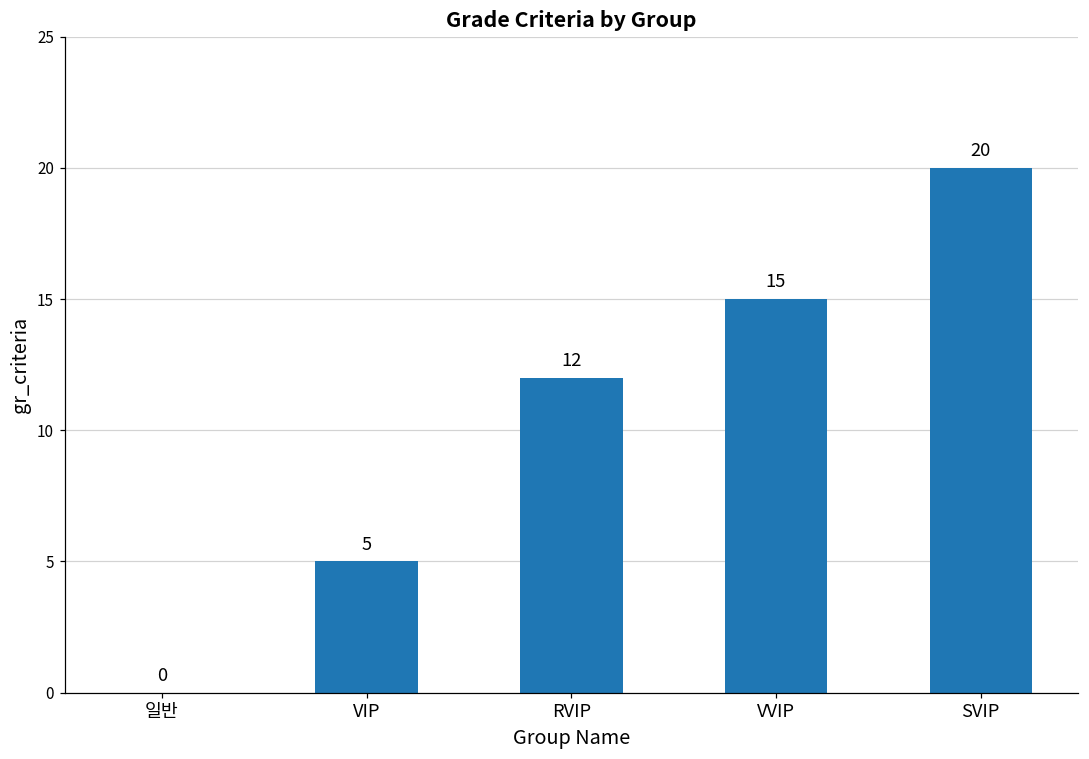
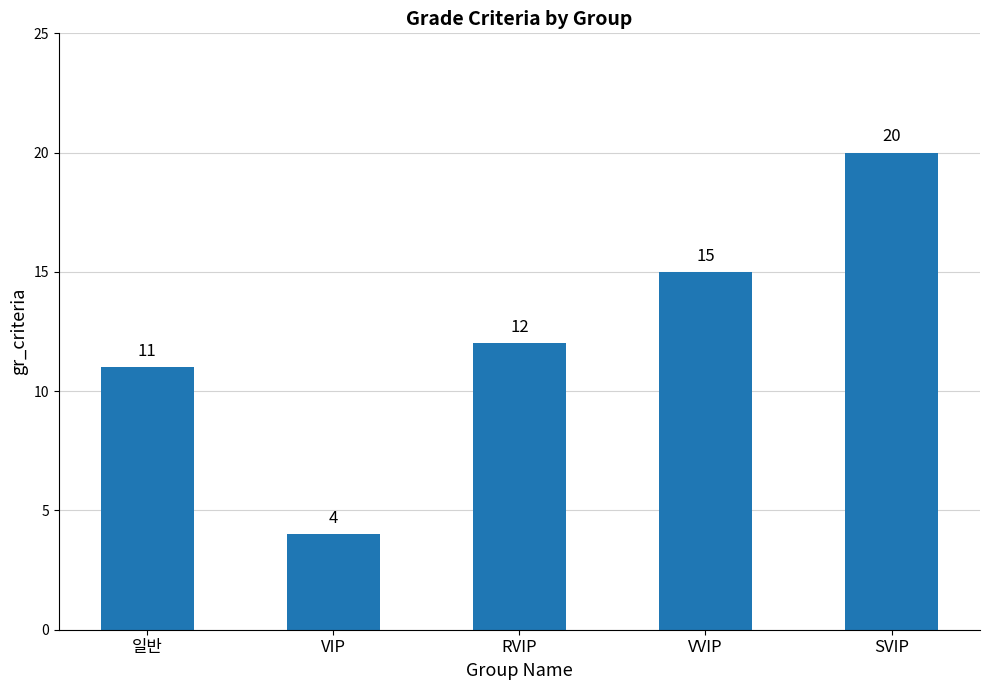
  {
-   "일반": 0,
-   "VIP": 5,
+   "일반": 11,
+   "VIP": 4,
    "RVIP": 12,
    "VVIP": 15,
    "SVIP": 20
  }
